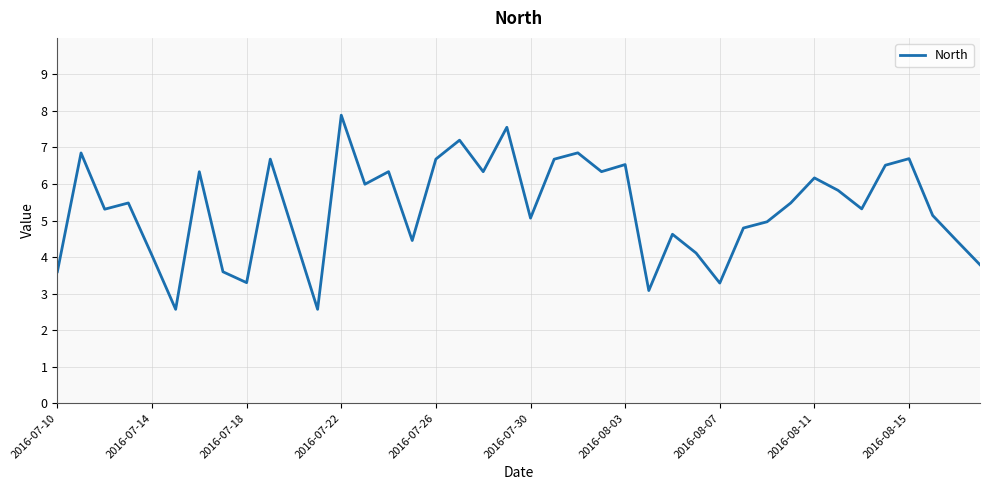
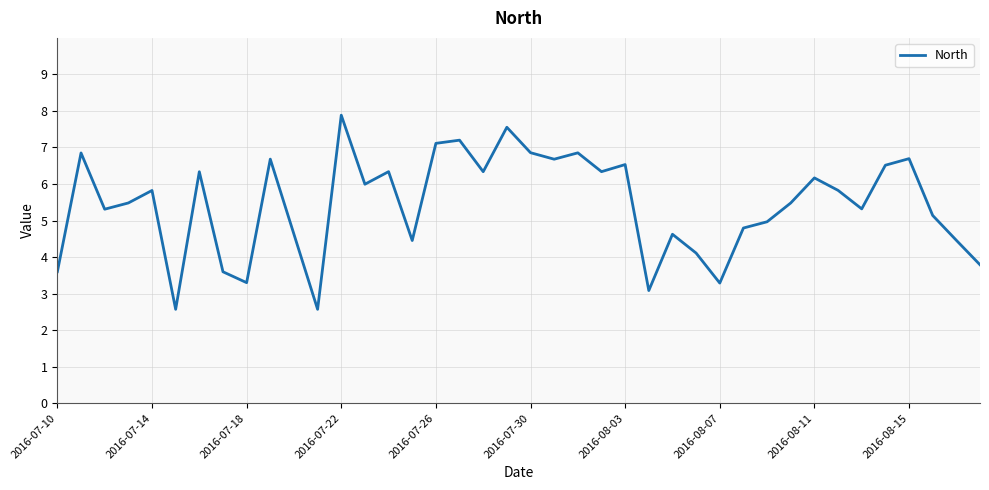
  {
    "2016-07-10": 3.6,
-   "2016-07-14": 4.0,
+   "2016-07-14": 5.8,
    "2016-07-18": 3.3,
    "2016-07-22": 7.9,
-   "2016-07-26": 6.7,
-   "2016-07-30": 5.1,
+   "2016-07-26": 7.1,
+   "2016-07-30": 6.9,
    "2016-08-03": 6.5,
    "2016-08-07": 3.3,
    "2016-08-11": 6.2,
    "2016-08-15": 6.7
  }
